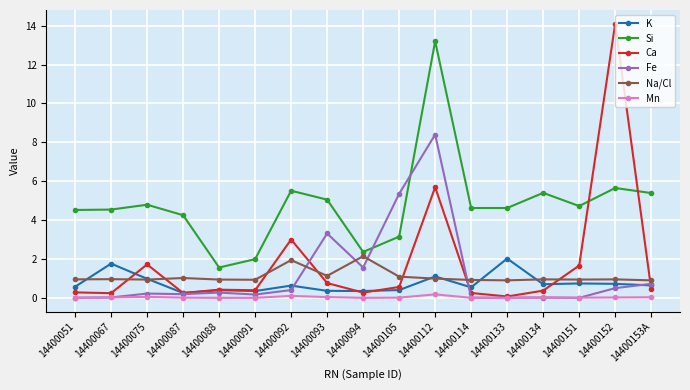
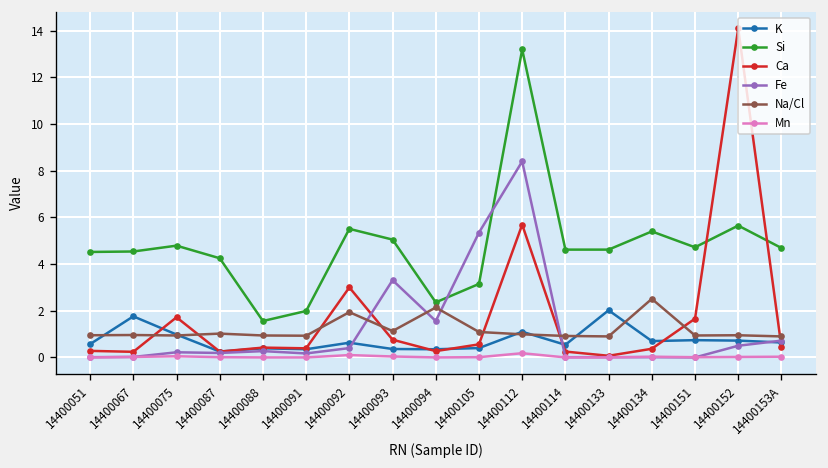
  {
    "K": {
      "14400051": 0.6,
      "14400067": 1.8,
      "14400092": 0.6,
      "14400093": 0.4,
      "14400105": 0.4,
      "14400114": 0.5,
      "14400133": 2.0,
      "14400134": 0.7,
      "14400151": 0.7,
      "14400152": 0.7
    },
    "Si": {
      "14400051": 4.5,
      "14400067": 4.5,
      "14400075": 4.8,
      "14400087": 4.3,
      "14400088": 1.6,
      "14400091": 2.0,
      "14400092": 5.5,
      "14400093": 5.1,
      "14400094": 2.4,
      "14400105": 3.2,
      "14400112": 13.2,
      "14400114": 4.6,
      "14400133": 4.6,
      "14400134": 5.4,
      "14400151": 4.7,
      "14400152": 5.7,
-     "14400153A": 5.4
+     "14400153A": 4.7
    },
    "Ca": {
      "14400051": 0.3,
      "14400067": 0.2,
      "14400075": 1.7,
      "14400092": 3.0,
      "14400093": 0.8,
      "14400105": 0.6,
      "14400112": 5.7,
      "14400114": 0.3,
      "14400134": 0.4,
      "14400151": 1.7,
      "14400153A": 0.5
    },
    "Fe": {
      "14400075": 0.2,
      "14400091": 0.2,
      "14400092": 0.4,
      "14400093": 3.3,
      "14400094": 1.6,
      "14400105": 5.4,
      "14400112": 8.4,
      "14400152": 0.5
    },
    "Na/Cl": {
      "14400051": 1.0,
      "14400067": 1.0,
      "14400087": 1.0,
      "14400088": 0.9,
      "14400091": 0.9,
      "14400092": 1.9,
      "14400093": 1.1,
      "14400094": 2.1,
      "14400105": 1.1,
      "14400114": 0.9,
      "14400133": 0.9,
-     "14400134": 1.0,
+     "14400134": 2.5,
      "14400151": 0.9,
      "14400152": 1.0,
      "14400153A": 0.9
    },
    "Mn": {
      "14400075": 0.1,
      "14400087": 0.0,
      "14400088": 0.0,
      "14400091": 0.0,
      "14400092": 0.1,
      "14400093": 0.0,
      "14400094": 0.0,
      "14400105": 0.0,
      "14400112": 0.2,
      "14400152": 0.0,
      "14400153A": 0.0
    }
  }
